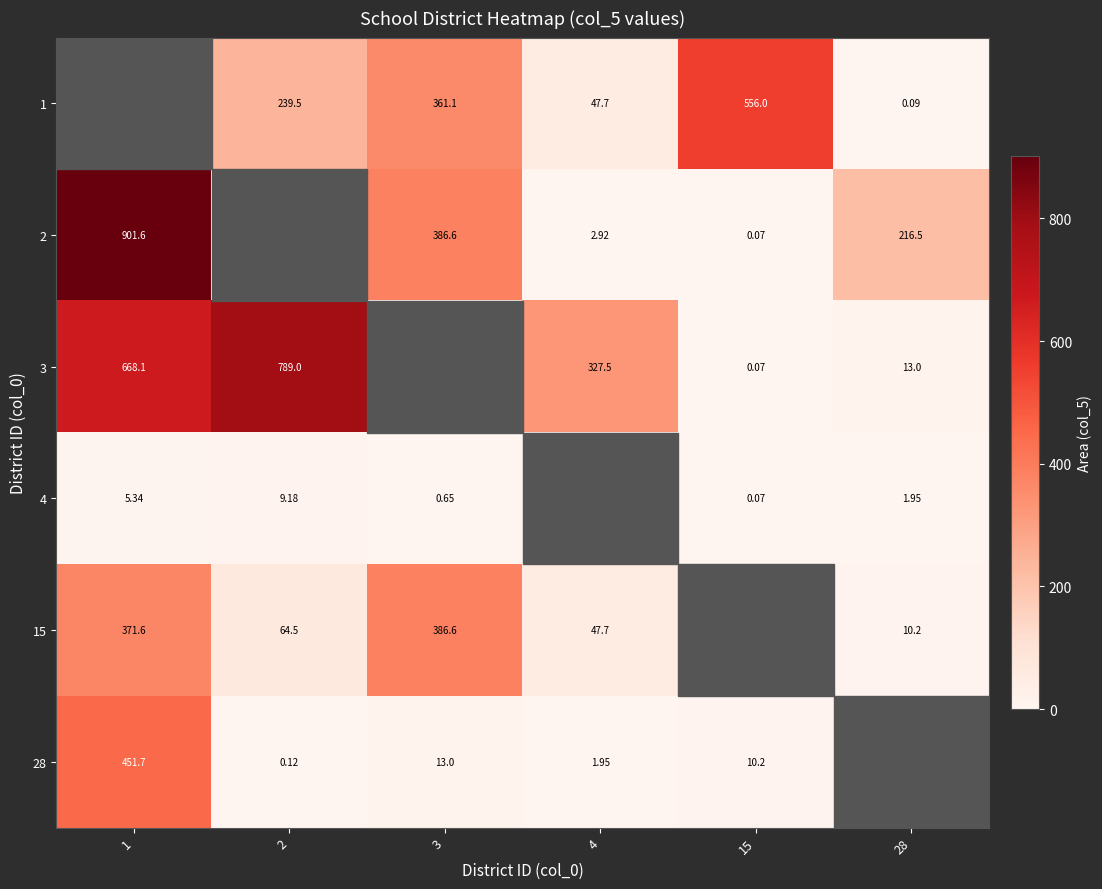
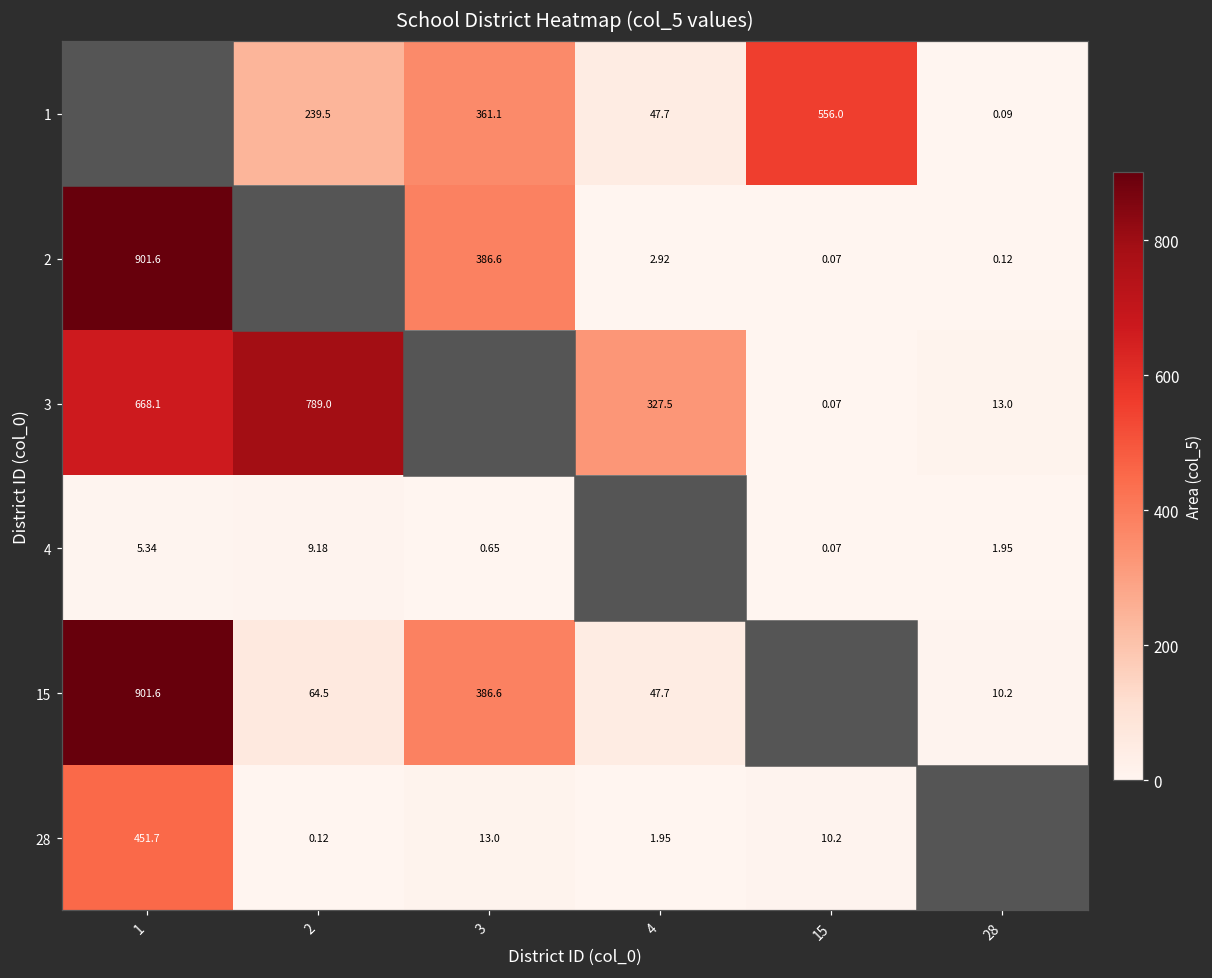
  {
    "1": {
      "2": 239.5,
      "3": 361.1,
      "4": 47.7,
      "15": 556.0,
      "28": 0.09
    },
    "2": {
      "1": 901.6,
      "3": 386.6,
      "4": 2.92,
      "15": 0.07,
-     "28": 216.5
+     "28": 0.12
    },
    "3": {
      "1": 668.1,
      "2": 789.0,
      "4": 327.5,
      "15": 0.07,
      "28": 13.0
    },
    "4": {
      "1": 5.34,
      "2": 9.18,
      "3": 0.65,
      "15": 0.07,
      "28": 1.95
    },
    "15": {
-     "1": 371.6,
+     "1": 901.6,
      "2": 64.5,
      "3": 386.6,
      "4": 47.7,
      "28": 10.2
    },
    "28": {
      "1": 451.7,
      "2": 0.12,
      "3": 13.0,
      "4": 1.95,
      "15": 10.2
    }
  }
